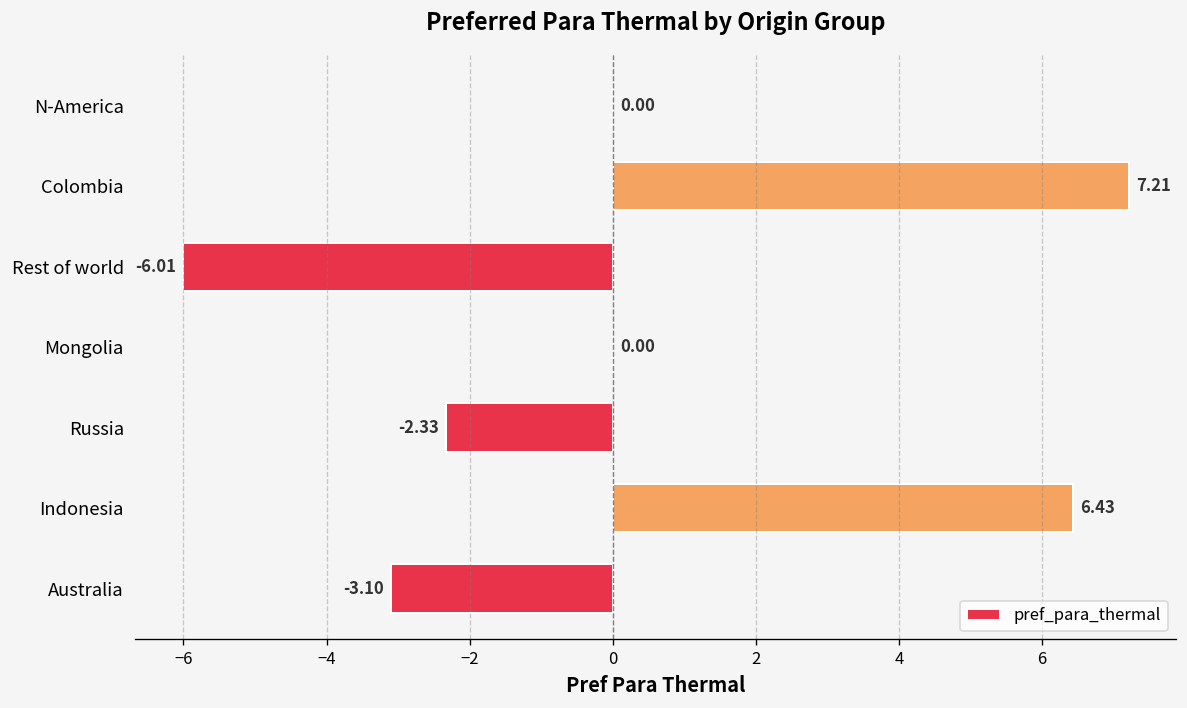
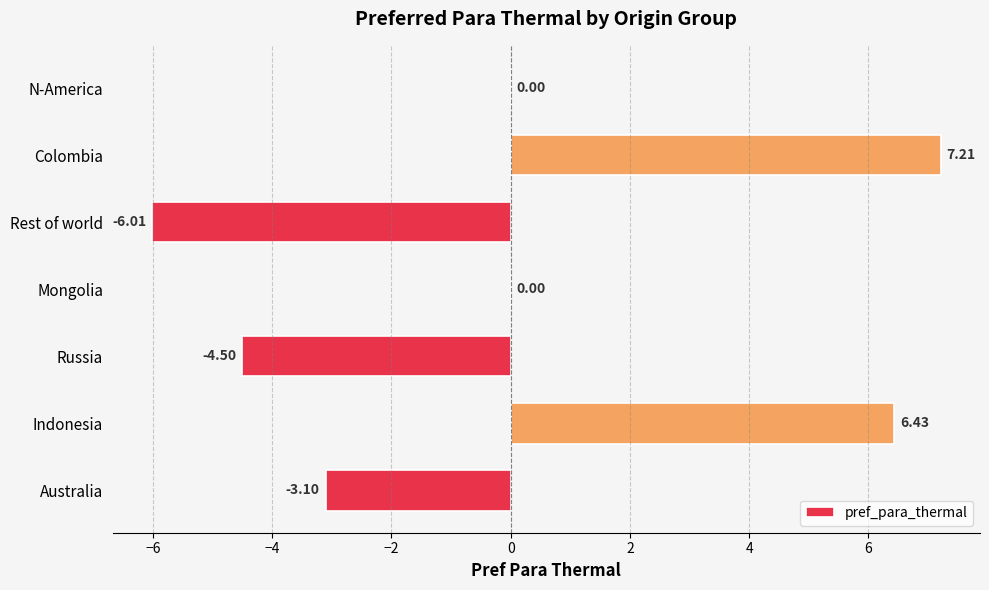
  {
    "N-America": 0.00,
    "Colombia": 7.21,
    "Rest of world": -6.01,
    "Mongolia": 0.00,
-   "Russia": -2.33,
+   "Russia": -4.50,
    "Indonesia": 6.43,
    "Australia": -3.10
  }
